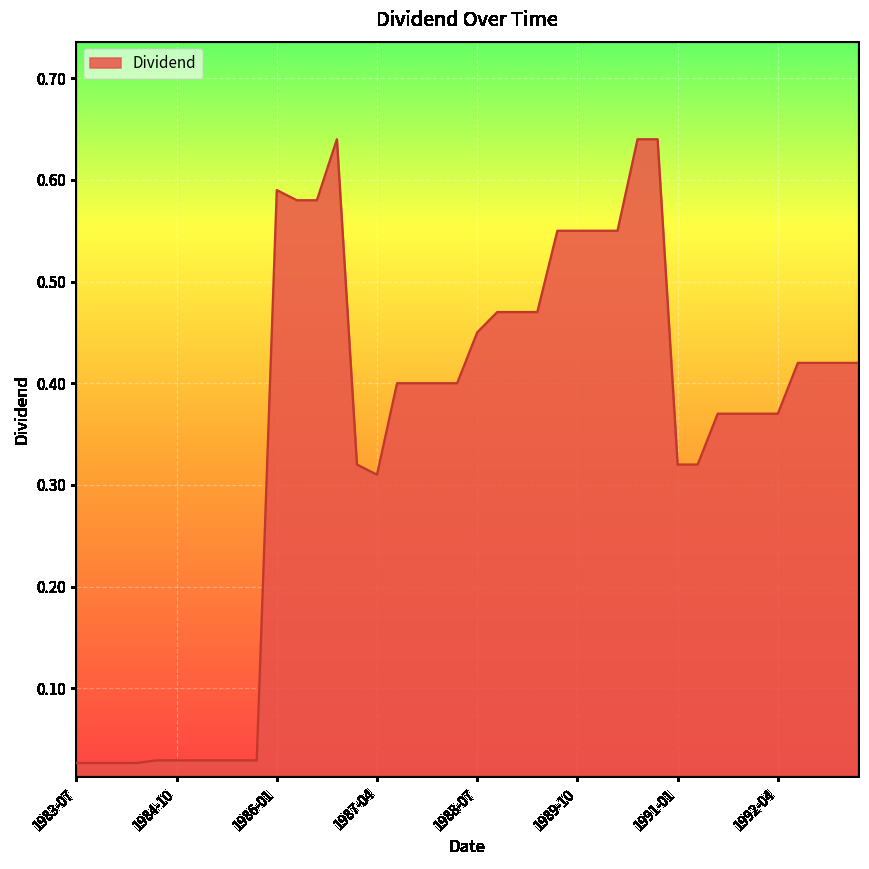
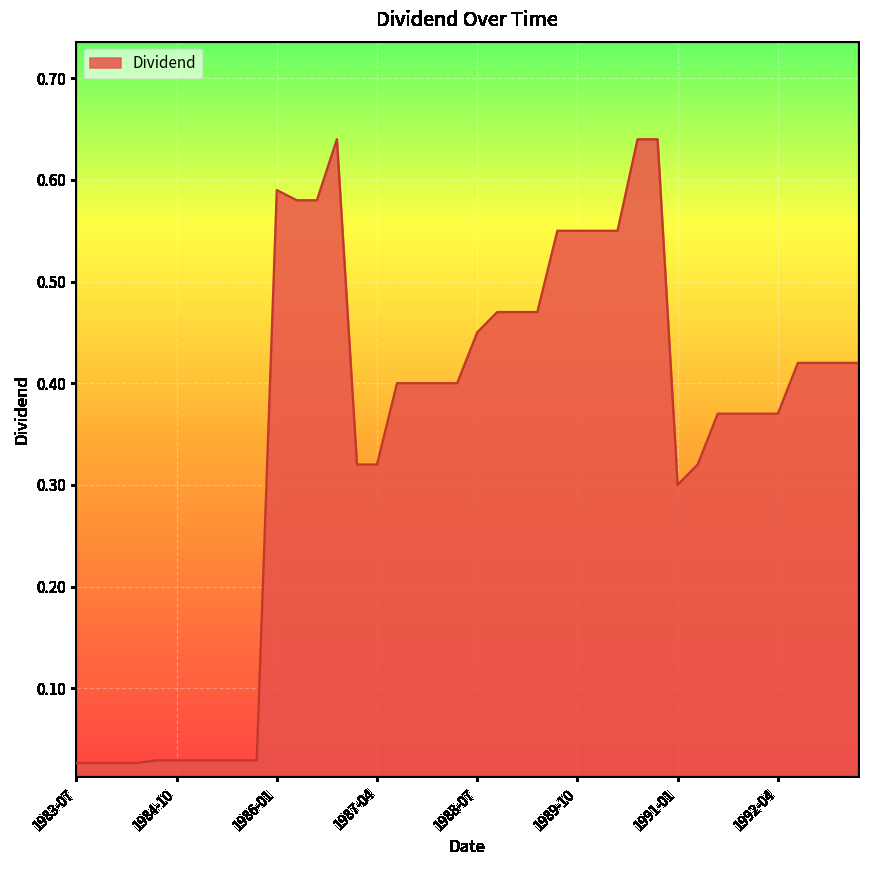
  {
    "1983-07": 0.03,
    "1984-10": 0.03,
    "1986-01": 0.59,
-   "1987-04": 0.31,
+   "1987-04": 0.32,
    "1988-07": 0.45,
    "1989-10": 0.55,
-   "1991-01": 0.32,
+   "1991-01": 0.30,
    "1992-04": 0.37
  }
